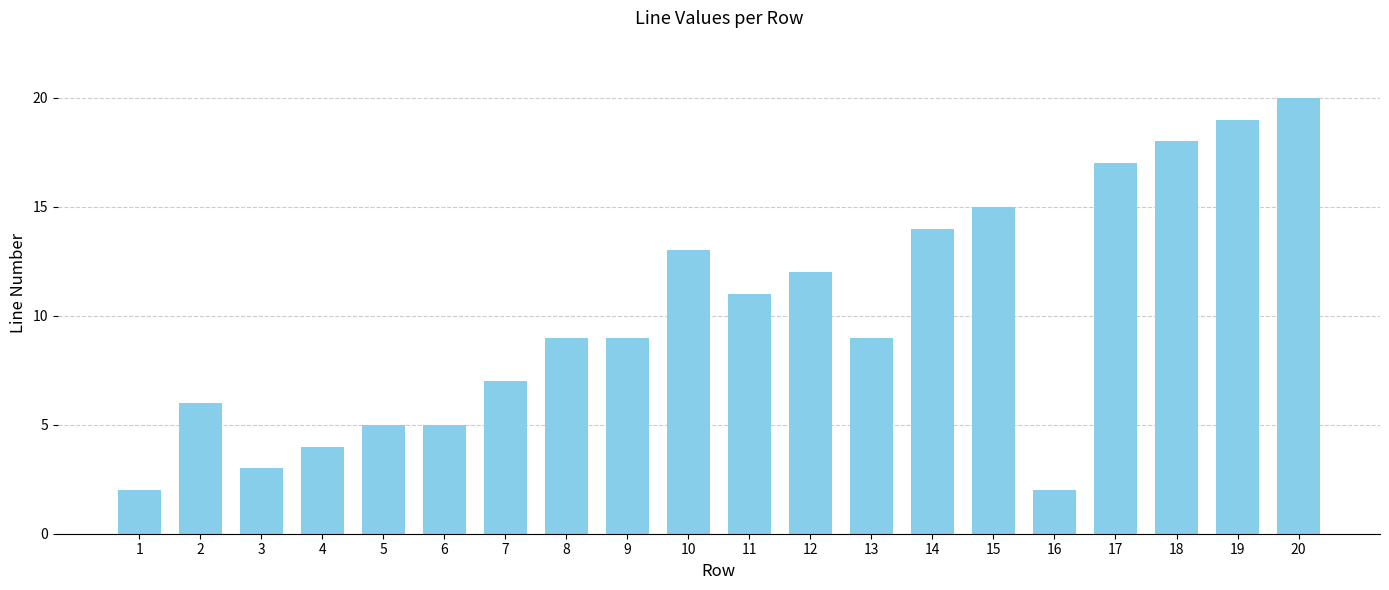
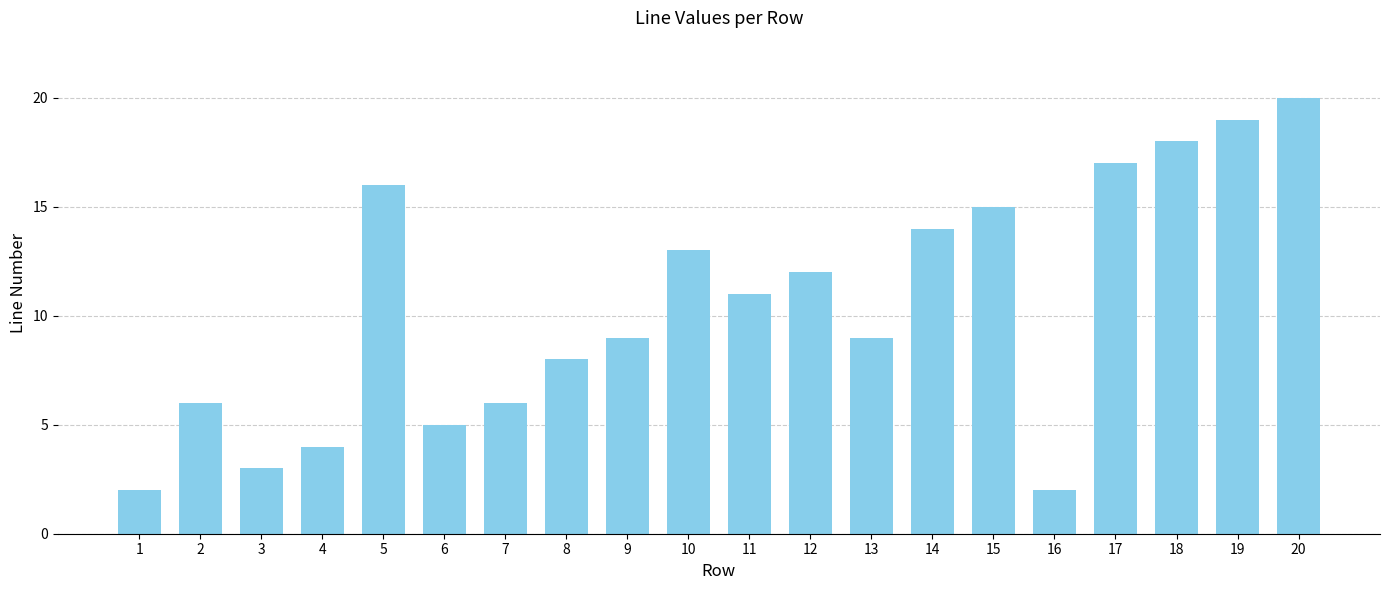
  {
    "1": 2,
    "2": 6,
    "3": 3,
    "4": 4,
-   "5": 5,
+   "5": 16,
    "6": 5,
-   "7": 7,
-   "8": 9,
+   "7": 6,
+   "8": 8,
    "9": 9,
    "10": 13,
    "11": 11,
    "12": 12,
    "13": 9,
    "14": 14,
    "15": 15,
    "16": 2,
    "17": 17,
    "18": 18,
    "19": 19,
    "20": 20
  }
